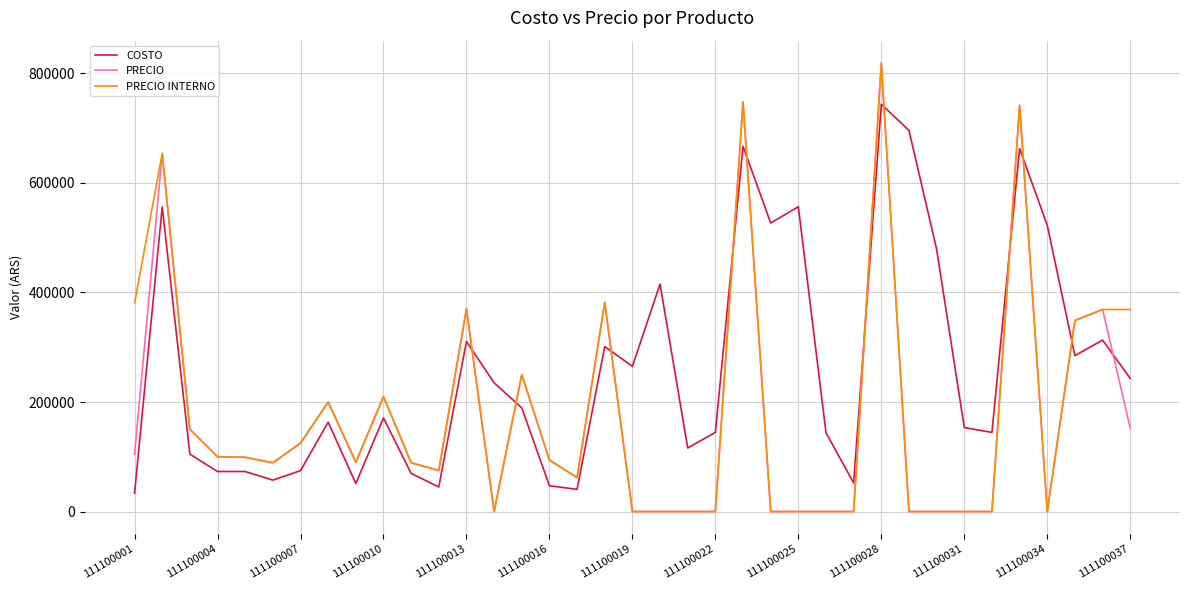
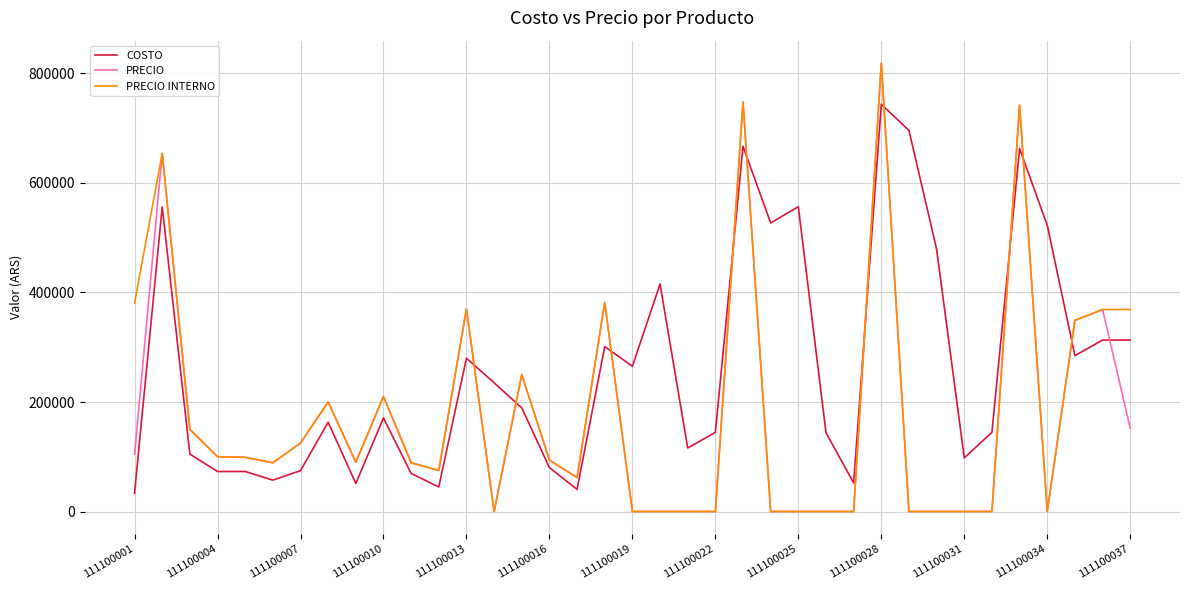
  {
    "COSTO": {
      "111100001": 30000,
      "111100004": 70000,
      "111100007": 70000,
      "111100010": 170000,
-     "111100013": 310000,
-     "111100016": 50000,
+     "111100013": 280000,
+     "111100016": 80000,
      "111100019": 270000,
      "111100022": 140000,
      "111100025": 560000,
      "111100028": 740000,
-     "111100031": 150000,
+     "111100031": 100000,
      "111100034": 520000,
-     "111100037": 240000
+     "111100037": 310000
    },
    "PRECIO": {
      "111100001": 100000,
      "111100037": 150000
    },
    "PRECIO INTERNO": {
      "111100001": 380000,
      "111100037": 370000
    }
  }
